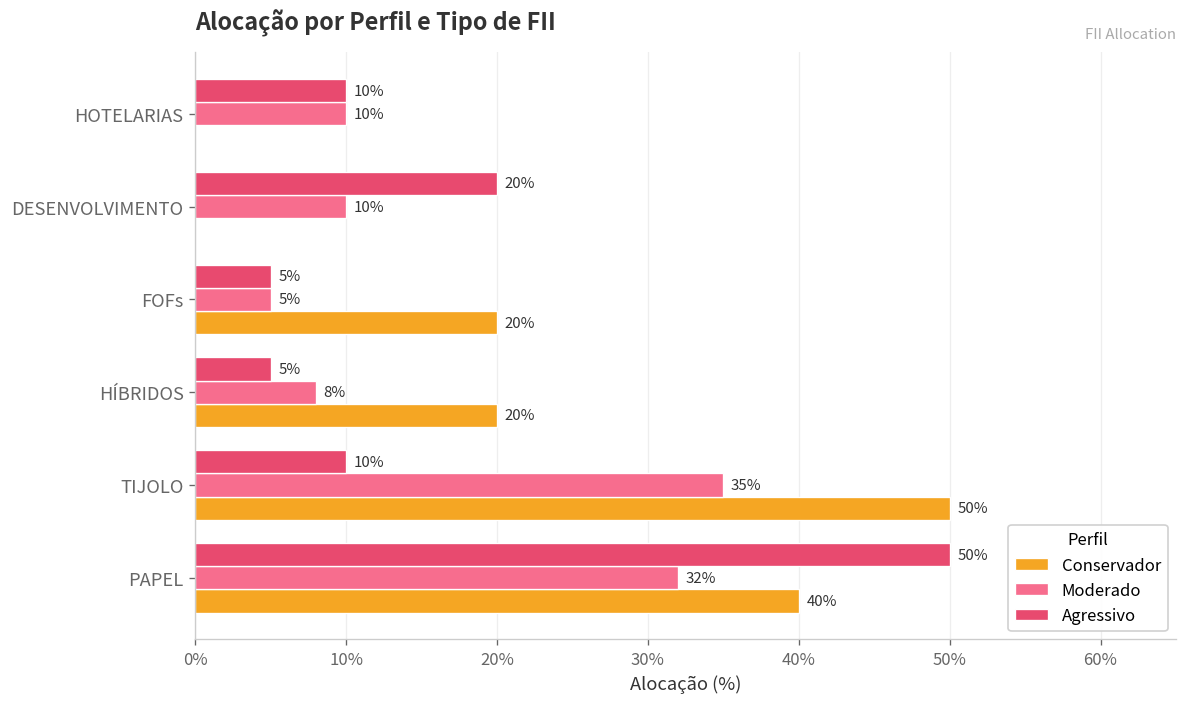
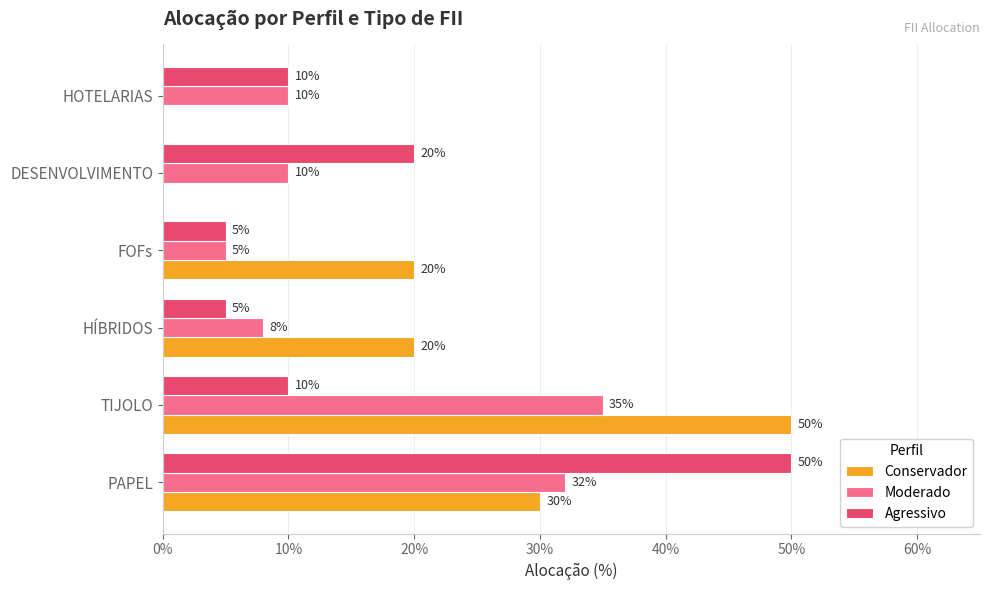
  {
    "Conservador": {
      "FOFs": "20%",
      "HÍBRIDOS": "20%",
      "TIJOLO": "50%",
-     "PAPEL": "40%"
+     "PAPEL": "30%"
    }
  }
